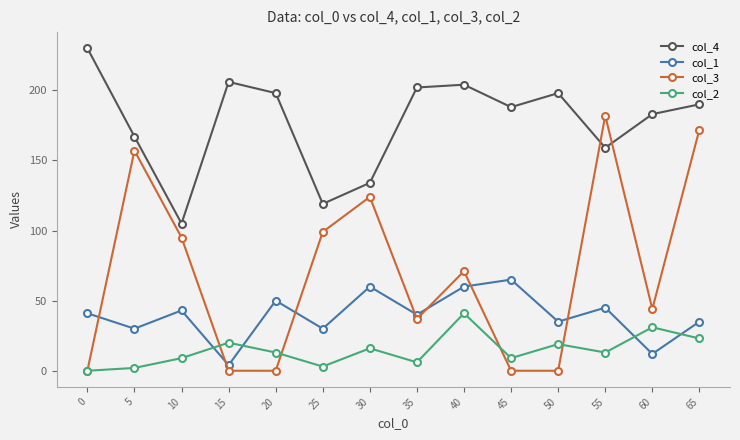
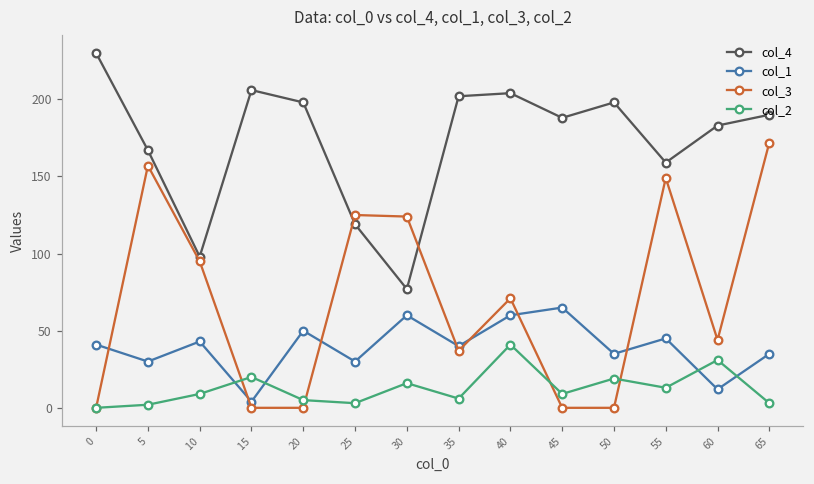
  {
    "col_4": {
      "0": 230,
      "5": 167,
-     "10": 105,
+     "10": 98,
      "15": 206,
      "20": 198,
      "25": 119,
-     "30": 134,
+     "30": 77,
      "35": 202,
      "40": 204,
      "45": 188,
      "50": 198,
      "55": 159,
      "60": 183,
      "65": 190
    },
    "col_1": {
      "0": 41,
      "5": 30,
      "10": 43,
      "15": 4,
      "20": 50,
      "25": 30,
      "30": 60,
      "35": 40,
      "40": 60,
      "45": 65,
      "50": 35,
      "55": 45,
      "60": 12,
      "65": 35
    },
    "col_3": {
      "5": 157,
      "10": 95,
      "15": 0,
      "20": 0,
-     "25": 99,
+     "25": 125,
      "30": 124,
      "35": 37,
      "40": 71,
      "45": 0,
      "50": 0,
-     "55": 182,
+     "55": 149,
      "60": 44,
      "65": 172
    },
    "col_2": {
      "5": 2,
      "10": 9,
      "15": 20,
-     "20": 13,
+     "20": 5,
      "25": 3,
      "30": 16,
      "35": 6,
      "40": 41,
      "45": 9,
      "50": 19,
      "55": 13,
      "60": 31,
-     "65": 23
+     "65": 3
    }
  }
